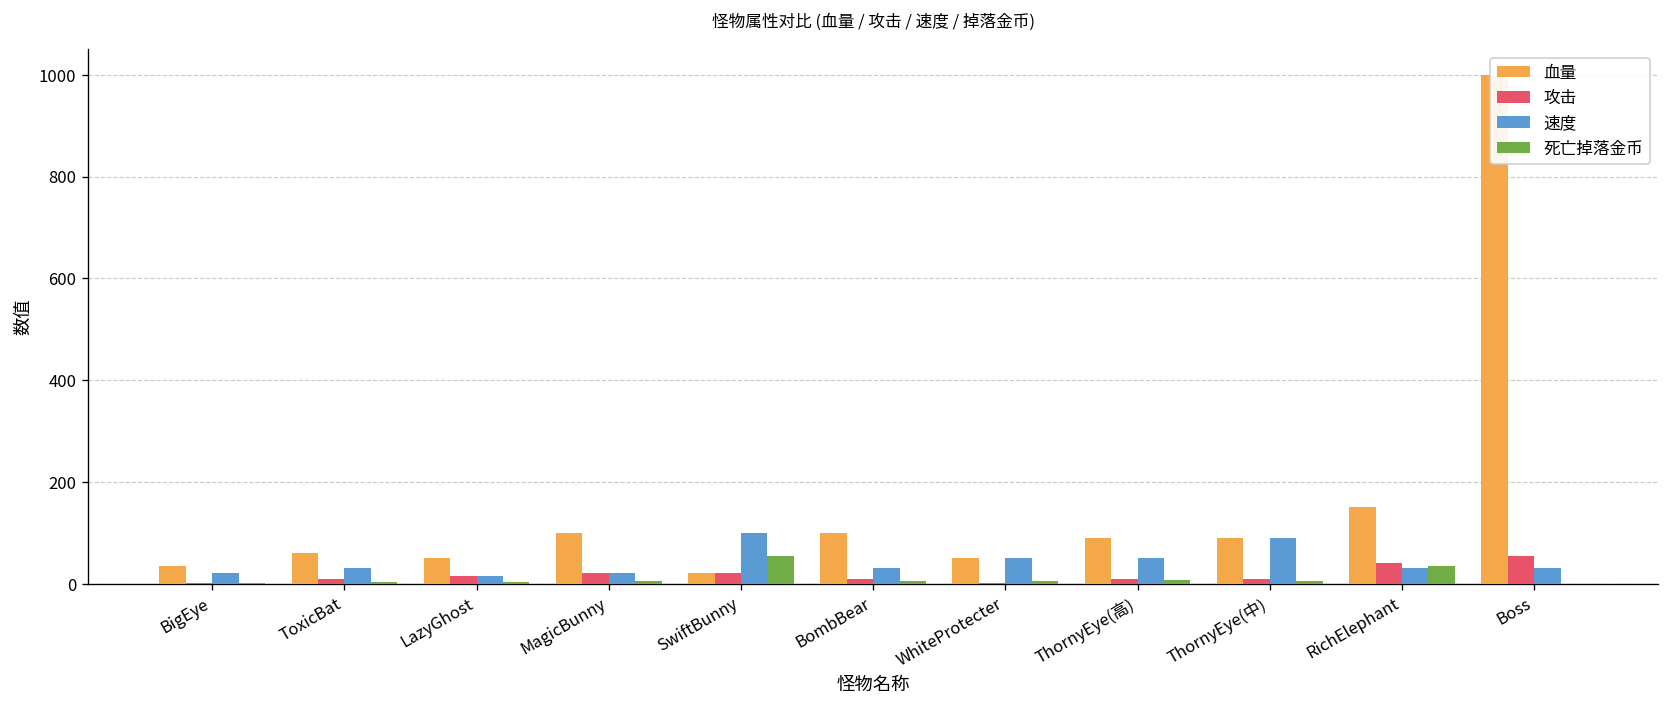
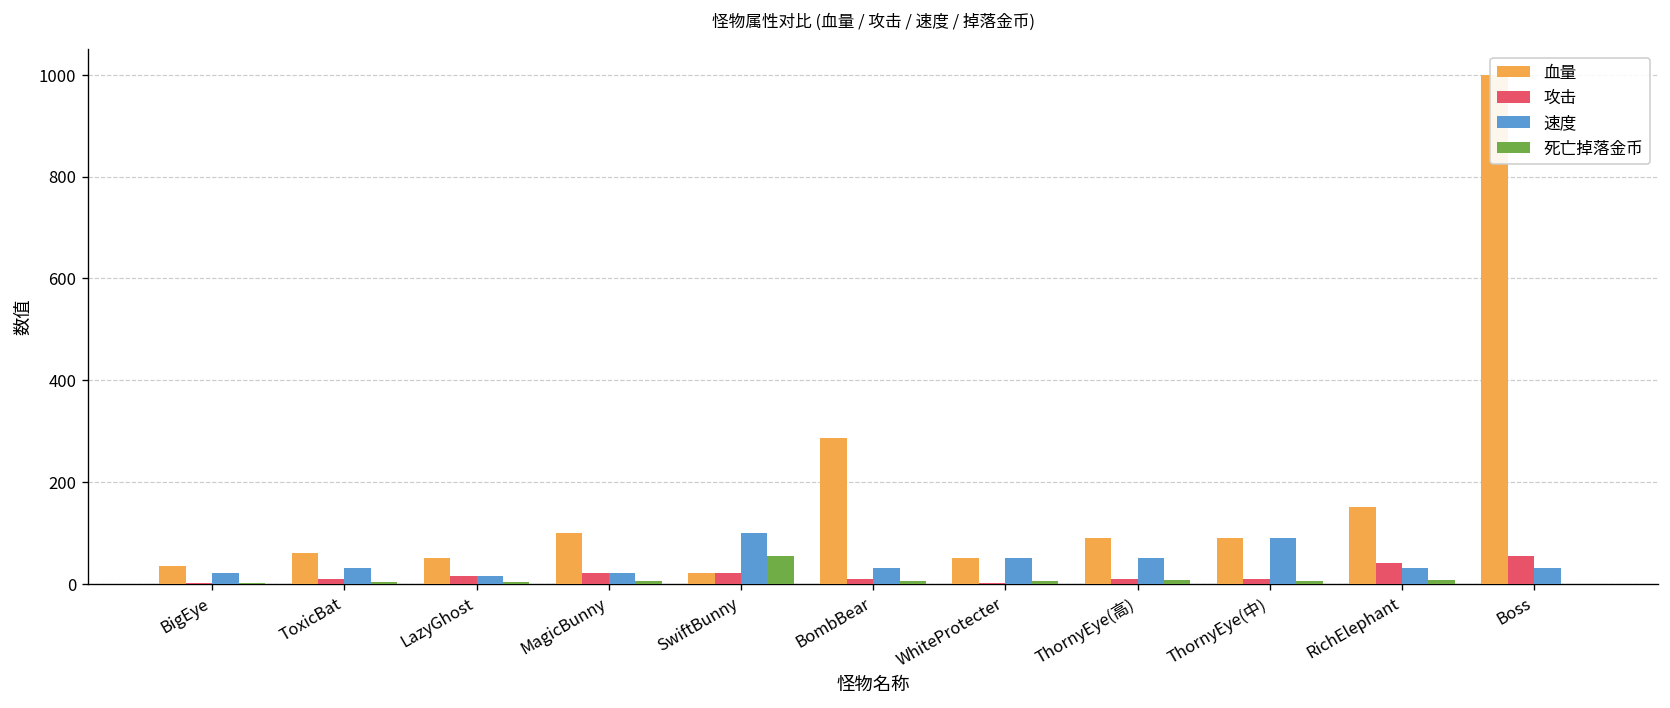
  {
    "血量": {
      "BigEye": 40,
      "ToxicBat": 60,
      "LazyGhost": 50,
      "MagicBunny": 100,
      "SwiftBunny": 20,
-     "BombBear": 100,
+     "BombBear": 290,
      "WhiteProtecter": 50,
      "ThornyEye(高)": 90,
      "ThornyEye(中)": 90,
      "RichElephant": 150
    },
    "攻击": {
      "ToxicBat": 10,
      "LazyGhost": 20,
      "MagicBunny": 20,
      "SwiftBunny": 20,
      "BombBear": 10,
      "ThornyEye(高)": 10,
      "ThornyEye(中)": 10,
      "RichElephant": 40,
      "Boss": 50
    },
    "速度": {
      "BigEye": 20,
      "ToxicBat": 30,
      "LazyGhost": 20,
      "MagicBunny": 20,
      "SwiftBunny": 100,
      "BombBear": 30,
      "WhiteProtecter": 50,
      "ThornyEye(高)": 50,
      "ThornyEye(中)": 90,
      "RichElephant": 30,
      "Boss": 30
    },
    "死亡掉落金币": {
      "MagicBunny": 10,
      "SwiftBunny": 60,
      "BombBear": 10,
      "WhiteProtecter": 10,
      "ThornyEye(高)": 10,
      "ThornyEye(中)": 10,
-     "RichElephant": 40,
+     "RichElephant": 10,
      "Boss": 0
    }
  }
